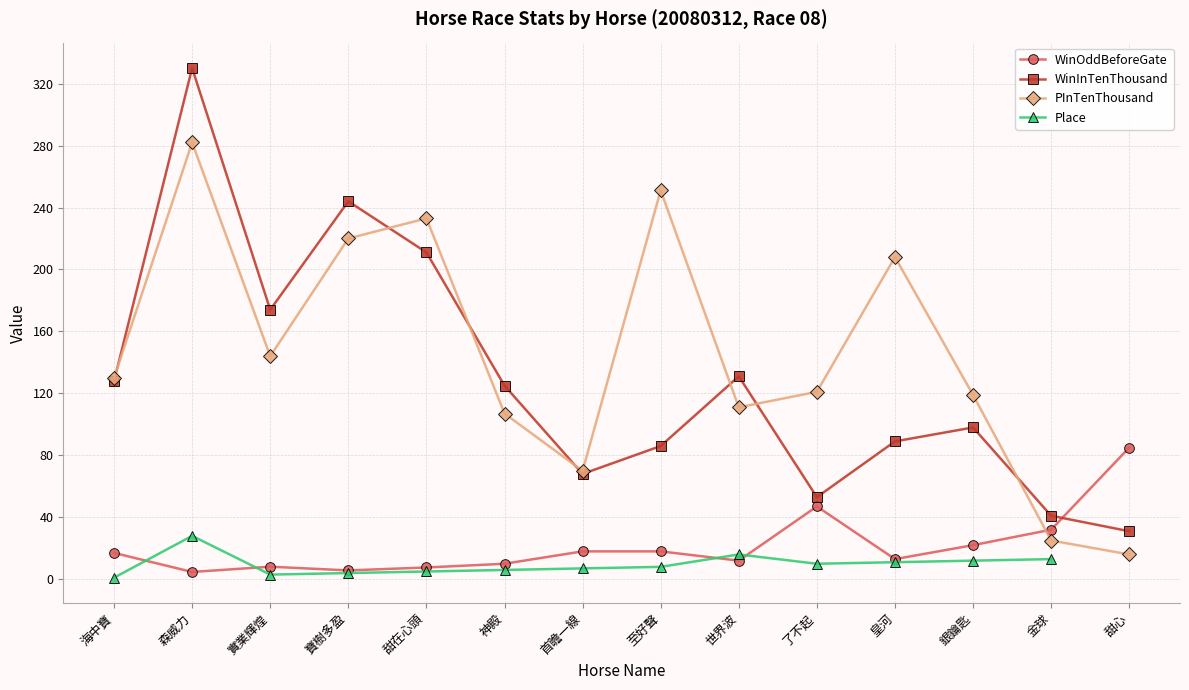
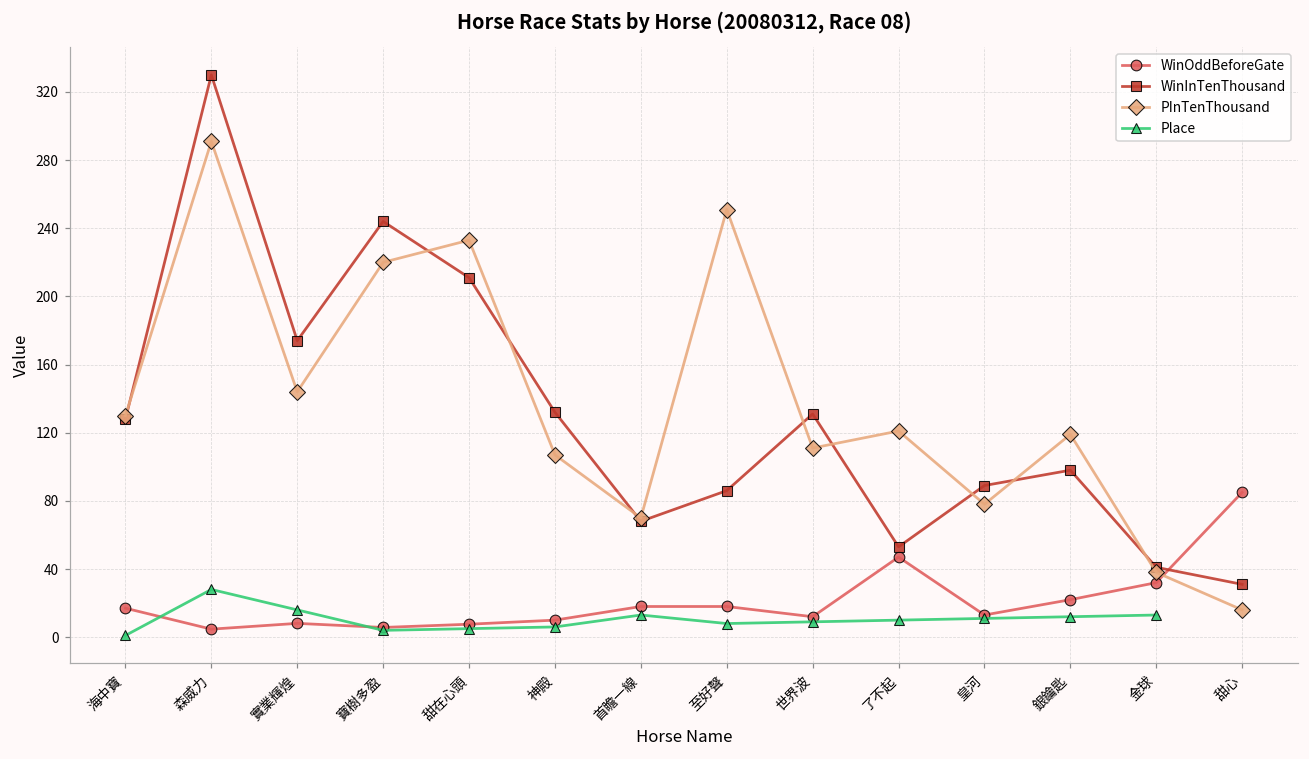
  {
    "WinOddBeforeGate": {
      "海中寶": 17,
      "森威力": 5,
      "實業輝煌": 8,
      "寶樹多盈": 6,
      "甜在心頭": 8,
      "神殿": 10,
      "首瞻一線": 18,
      "至好聲": 18,
      "世界波": 12,
      "了不起": 47,
      "皇河": 13,
      "銀鑰匙": 22,
      "金球": 32,
      "甜心": 85
    },
    "WinInTenThousand": {
      "海中寶": 128,
      "森威力": 330,
      "實業輝煌": 174,
      "寶樹多盈": 244,
      "甜在心頭": 211,
-     "神殿": 125,
+     "神殿": 132,
      "首瞻一線": 68,
      "至好聲": 86,
      "世界波": 131,
      "了不起": 53,
      "皇河": 89,
      "銀鑰匙": 98,
      "金球": 41,
      "甜心": 31
    },
    "PInTenThousand": {
      "海中寶": 130,
-     "森威力": 282,
+     "森威力": 291,
      "實業輝煌": 144,
      "寶樹多盈": 220,
      "甜在心頭": 233,
      "神殿": 107,
      "首瞻一線": 70,
      "至好聲": 251,
      "世界波": 111,
      "了不起": 121,
-     "皇河": 208,
+     "皇河": 78,
      "銀鑰匙": 119,
-     "金球": 25,
+     "金球": 38,
      "甜心": 16
    },
    "Place": {
      "海中寶": 1,
      "森威力": 28,
-     "實業輝煌": 3,
+     "實業輝煌": 16,
      "寶樹多盈": 4,
      "甜在心頭": 5,
      "神殿": 6,
-     "首瞻一線": 7,
+     "首瞻一線": 13,
      "至好聲": 8,
-     "世界波": 16,
+     "世界波": 9,
      "了不起": 10,
      "皇河": 11,
      "銀鑰匙": 12,
      "金球": 13
    }
  }
